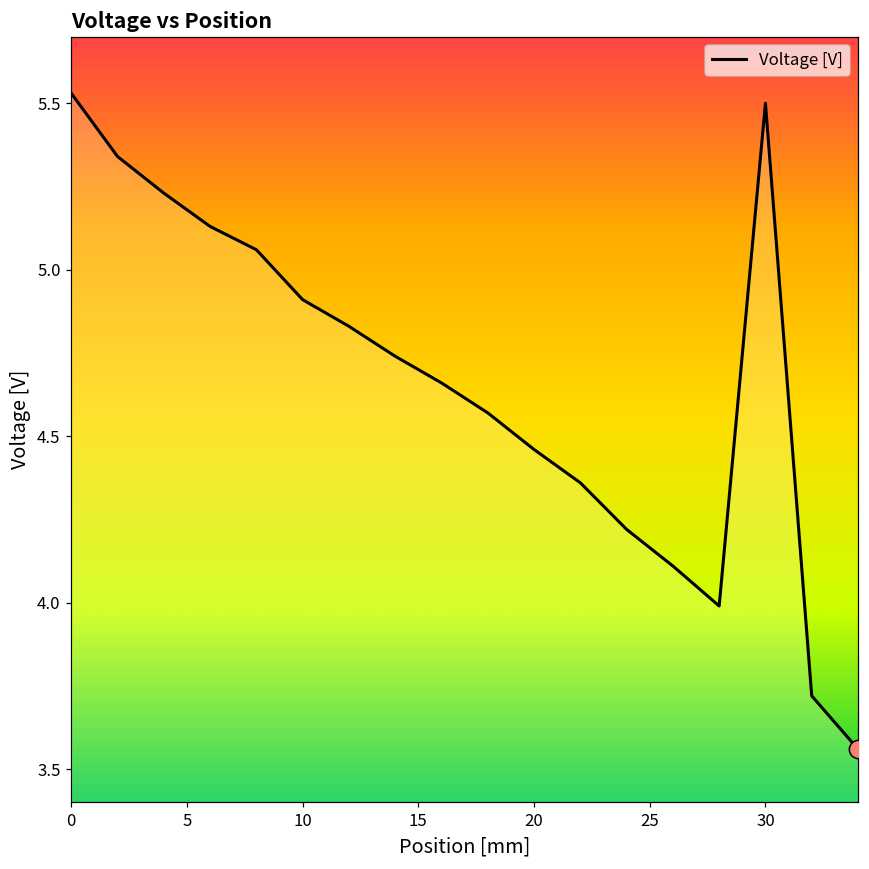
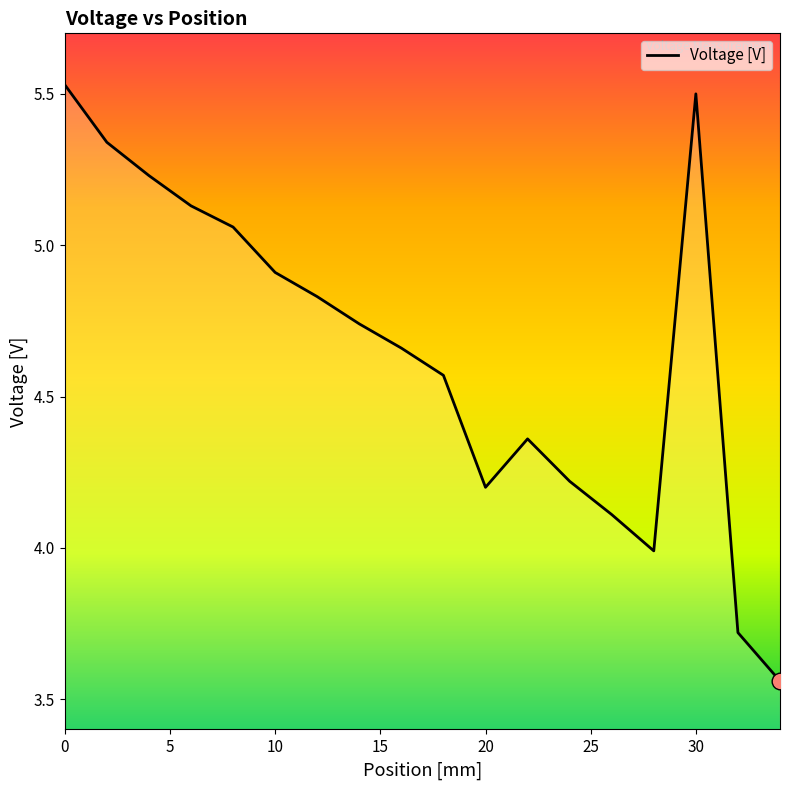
  {
    "Voltage [V]": {
      "0": 5.53,
      "10": 4.91,
-     "20": 4.46,
+     "20": 4.20,
      "30": 5.50
    }
  }
